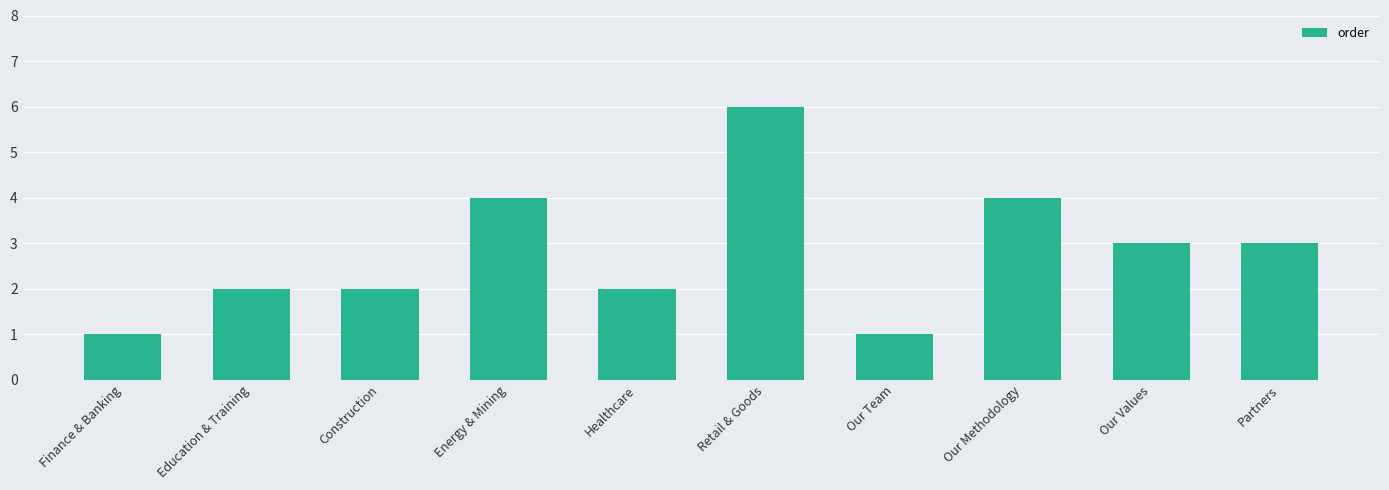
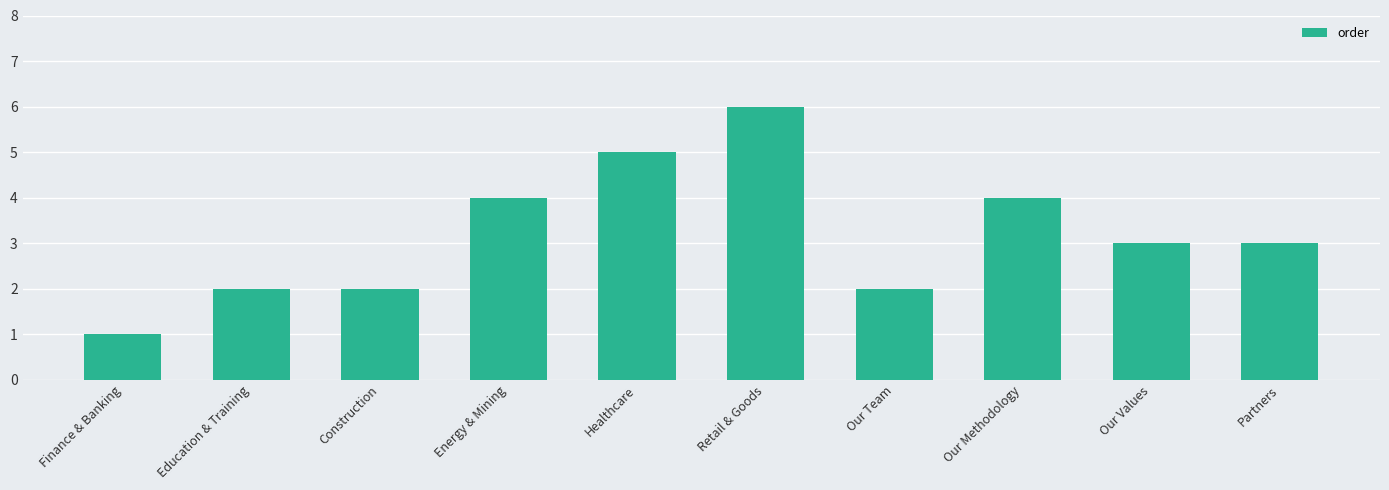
  {
    "Finance & Banking": 1,
    "Education & Training": 2,
    "Construction": 2,
    "Energy & Mining": 4,
-   "Healthcare": 2,
+   "Healthcare": 5,
    "Retail & Goods": 6,
-   "Our Team": 1,
+   "Our Team": 2,
    "Our Methodology": 4,
    "Our Values": 3,
    "Partners": 3
  }
